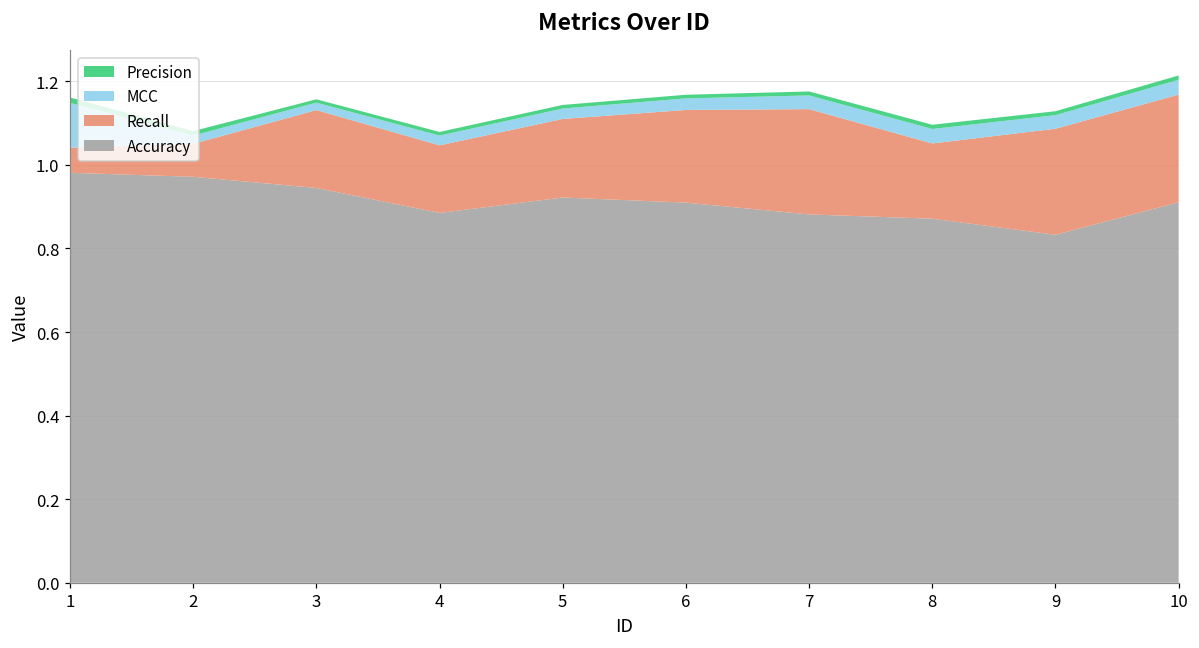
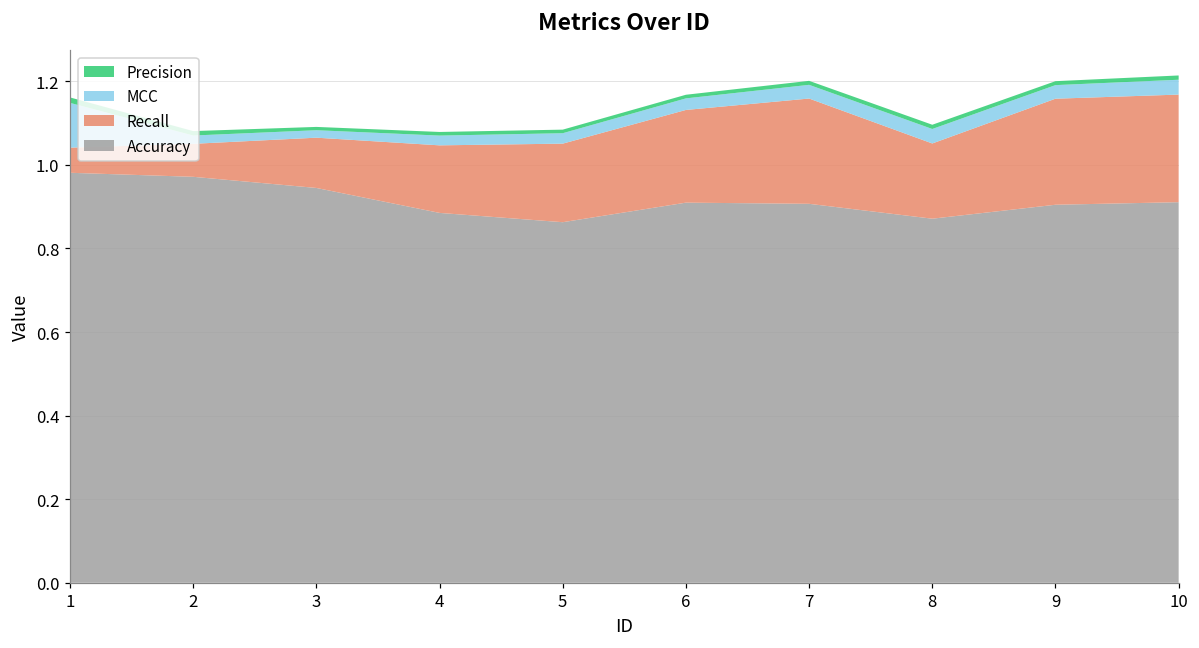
  {
    "Accuracy": {
      "1": 0.98,
      "2": 0.97,
      "3": 0.94,
      "4": 0.88,
-     "5": 0.92,
+     "5": 0.86,
      "6": 0.91,
-     "7": 0.88,
+     "7": 0.91,
      "8": 0.87,
-     "9": 0.83,
+     "9": 0.90,
      "10": 0.91
    },
    "Recall": {
      "1": 0.06,
-     "3": 0.19,
+     "3": 0.12,
      "4": 0.16,
      "5": 0.19,
      "6": 0.22,
      "7": 0.25,
      "8": 0.18,
      "9": 0.25,
      "10": 0.26
    },
    "MCC": {
      "1": 0.11,
      "3": 0.02,
      "4": 0.02,
      "5": 0.02,
      "6": 0.03,
      "7": 0.03,
      "8": 0.03,
      "9": 0.03,
      "10": 0.04
    },
    "Precision": {
      "1": 0.01,
      "3": 0.01,
      "4": 0.01,
      "5": 0.01,
      "6": 0.01,
      "7": 0.01,
      "8": 0.01,
      "9": 0.01,
      "10": 0.01
    }
  }
